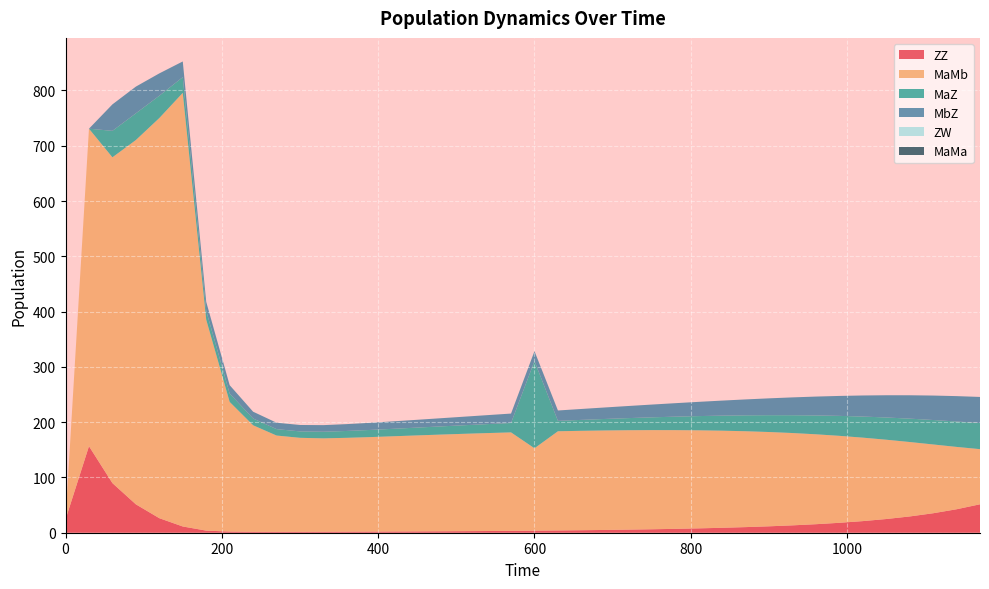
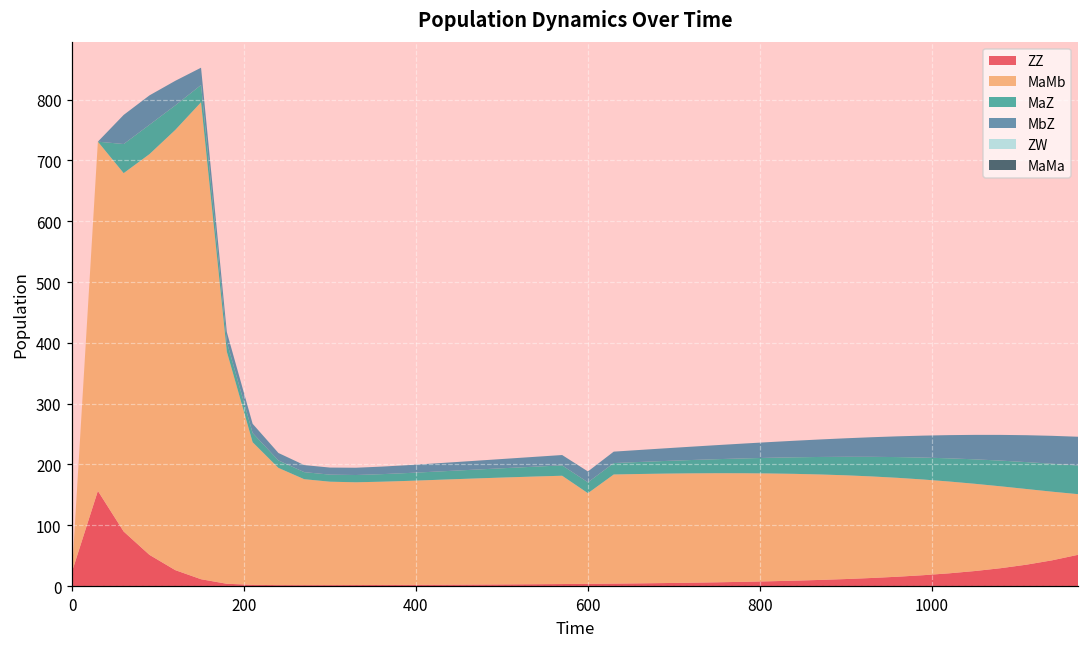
  {
    "MaMb": {
      "600": 150
    },
    "MaZ": {
-     "600": 160
+     "600": 20
    }
  }
